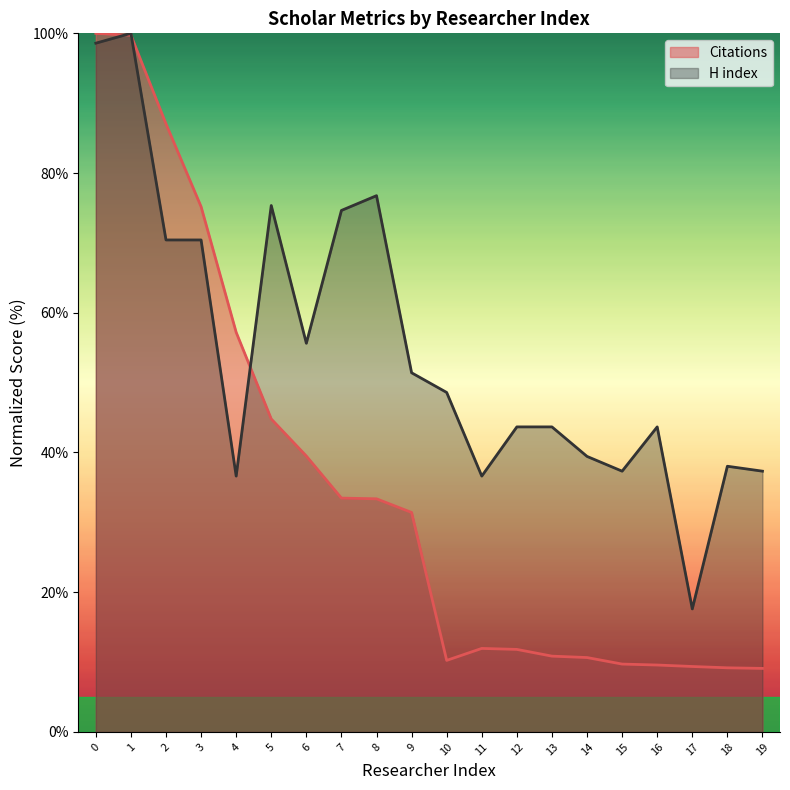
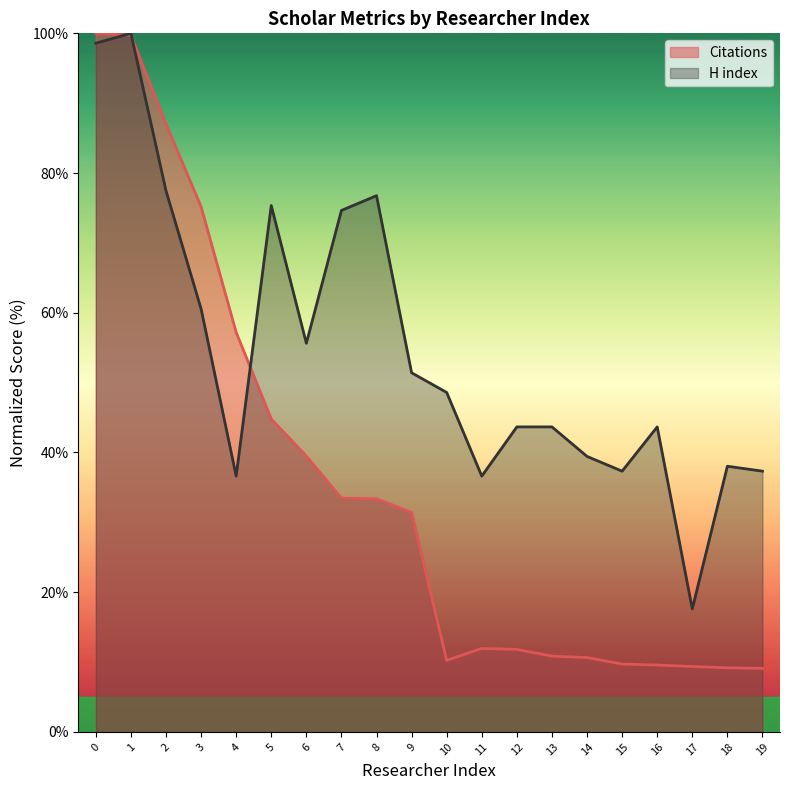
  {
    "Citations": {
      "0": "100%",
      "2": "87%",
      "3": "75%",
      "4": "57%",
      "5": "45%",
      "6": "39%",
      "7": "33%",
      "8": "33%",
      "9": "31%",
      "10": "10%",
      "11": "12%",
      "12": "12%",
      "13": "11%",
      "14": "11%",
      "15": "10%",
      "16": "10%",
      "17": "9%",
      "18": "9%",
      "19": "9%"
    },
    "H index": {
      "0": "99%",
-     "2": "70%",
-     "3": "70%",
+     "2": "77%",
+     "3": "61%",
      "4": "37%",
      "5": "75%",
      "6": "56%",
      "7": "75%",
      "8": "77%",
      "9": "51%",
      "10": "49%",
      "11": "37%",
      "12": "44%",
      "13": "44%",
      "14": "39%",
      "15": "37%",
      "16": "44%",
      "17": "18%",
      "18": "38%",
      "19": "37%"
    }
  }
